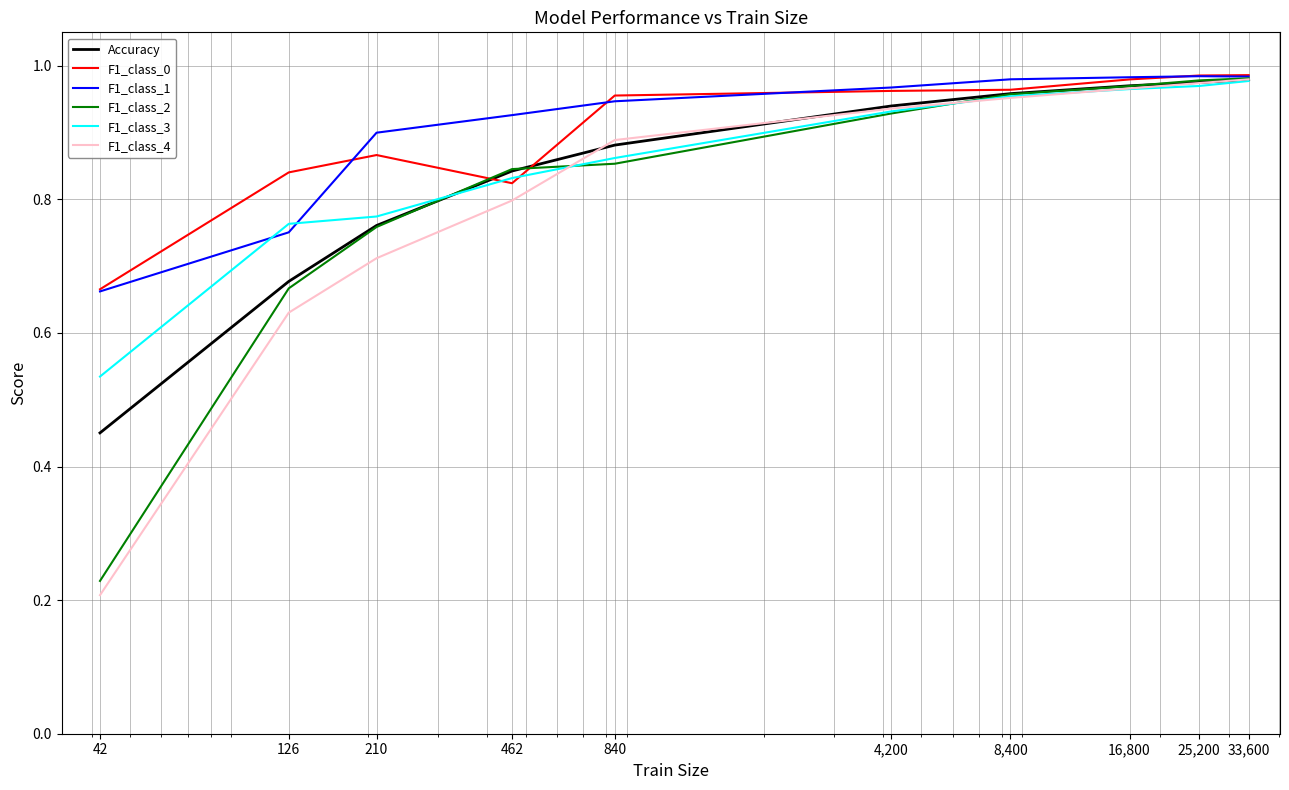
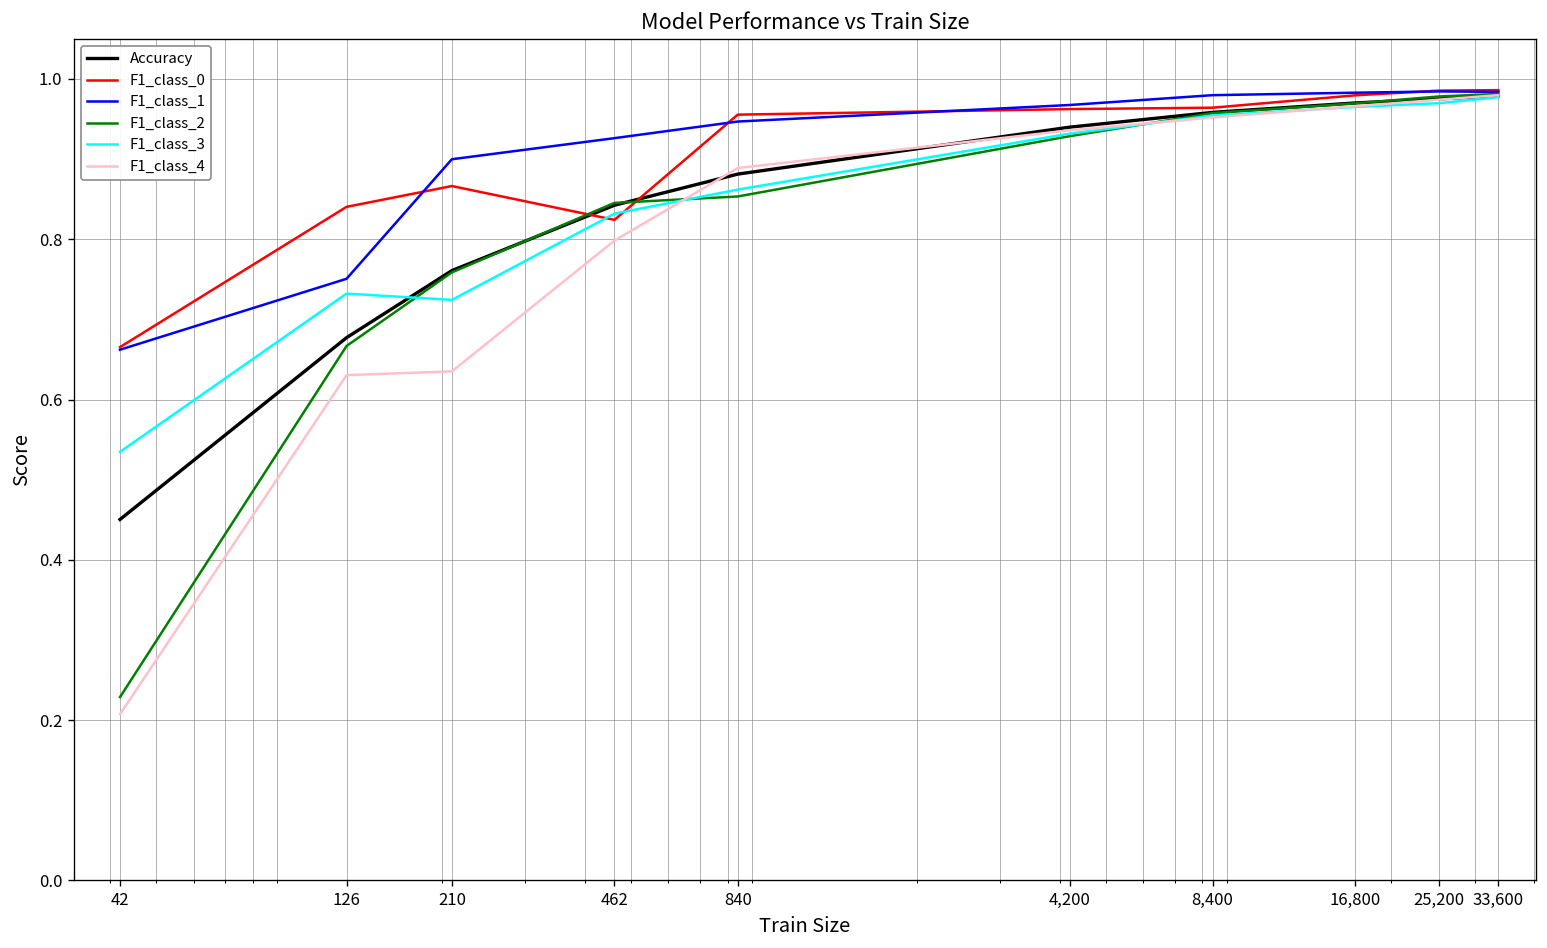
  {
    "Accuracy": {
      "42": 0.45,
      "126": 0.68,
      "840": 0.88,
      "4,200": 0.94
    },
    "F1_class_0": {
      "126": 0.84,
      "210": 0.87,
      "462": 0.82,
      "840": 0.96,
      "4,200": 0.96,
      "8,400": 0.96
    },
    "F1_class_1": {
      "126": 0.75,
      "210": 0.90,
      "462": 0.93,
      "840": 0.95,
      "4,200": 0.97,
      "8,400": 0.98
    },
    "F1_class_2": {
      "42": 0.23,
      "126": 0.67,
      "840": 0.85
    },
    "F1_class_3": {
      "42": 0.53,
-     "126": 0.76,
-     "210": 0.77,
+     "126": 0.73,
+     "210": 0.72,
      "462": 0.83,
      "840": 0.86,
      "25,200": 0.97
    },
    "F1_class_4": {
      "42": 0.21,
      "126": 0.63,
-     "210": 0.71,
+     "210": 0.64,
      "462": 0.80,
      "840": 0.89,
      "4,200": 0.94
    }
  }
